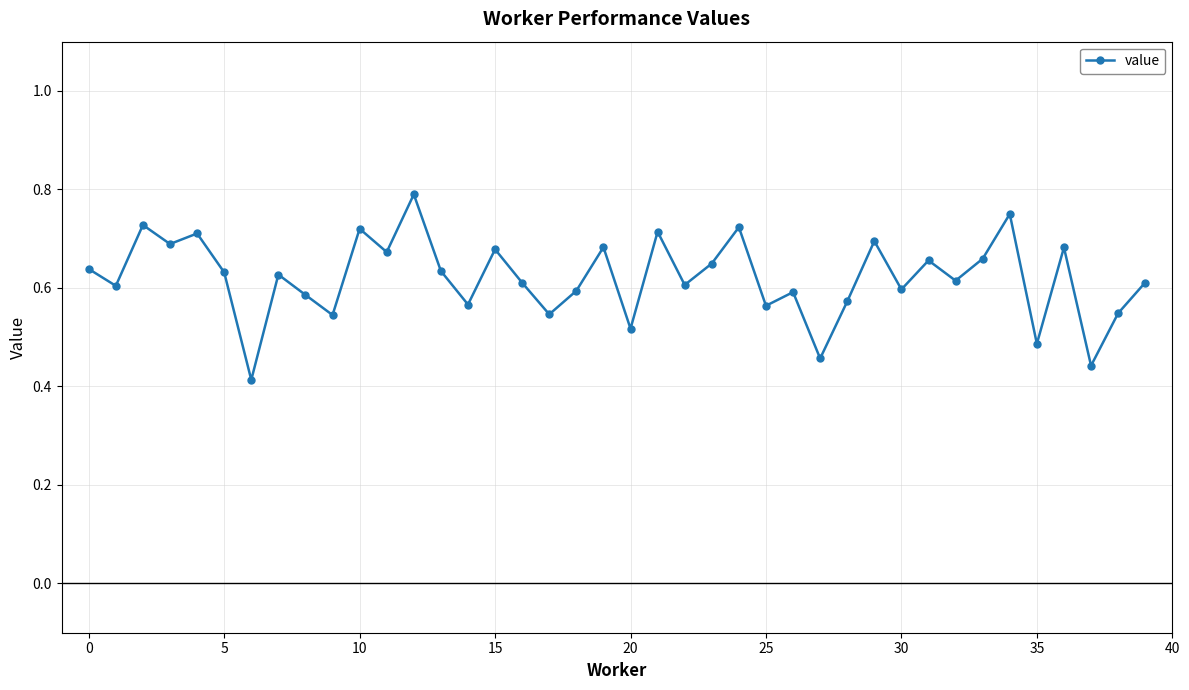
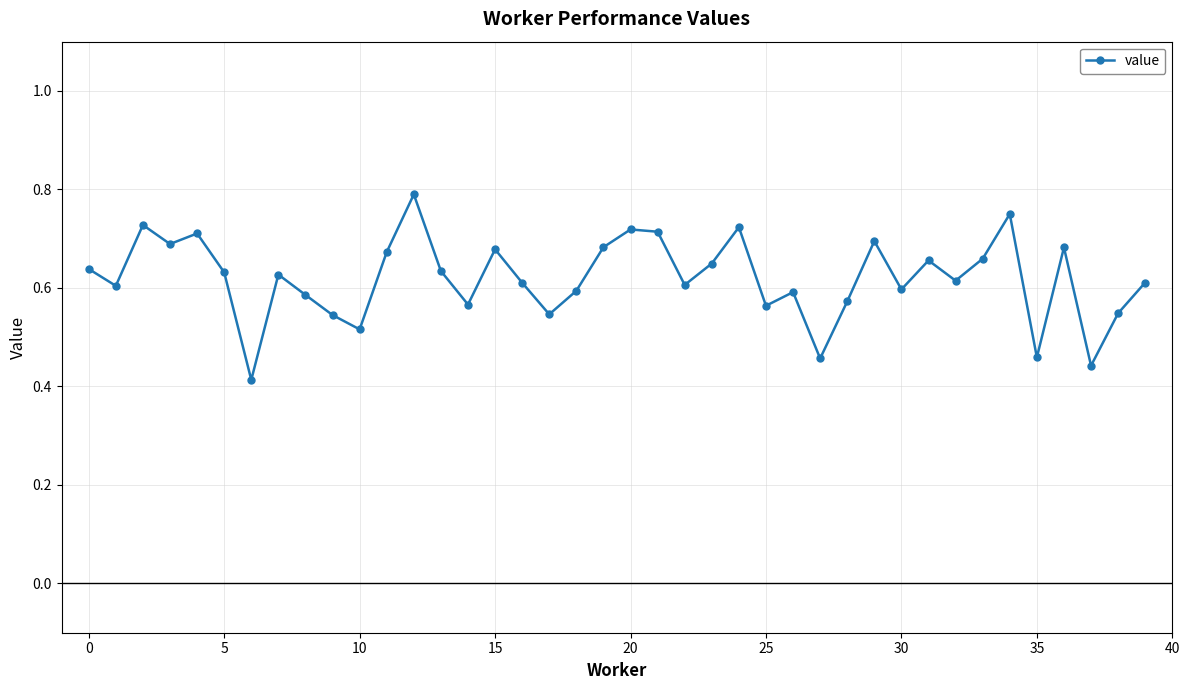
  {
    "0": 0.64,
    "5": 0.63,
-   "10": 0.72,
+   "10": 0.52,
    "15": 0.68,
-   "20": 0.52,
+   "20": 0.72,
    "25": 0.56,
    "30": 0.60,
-   "35": 0.49
+   "35": 0.46
  }
